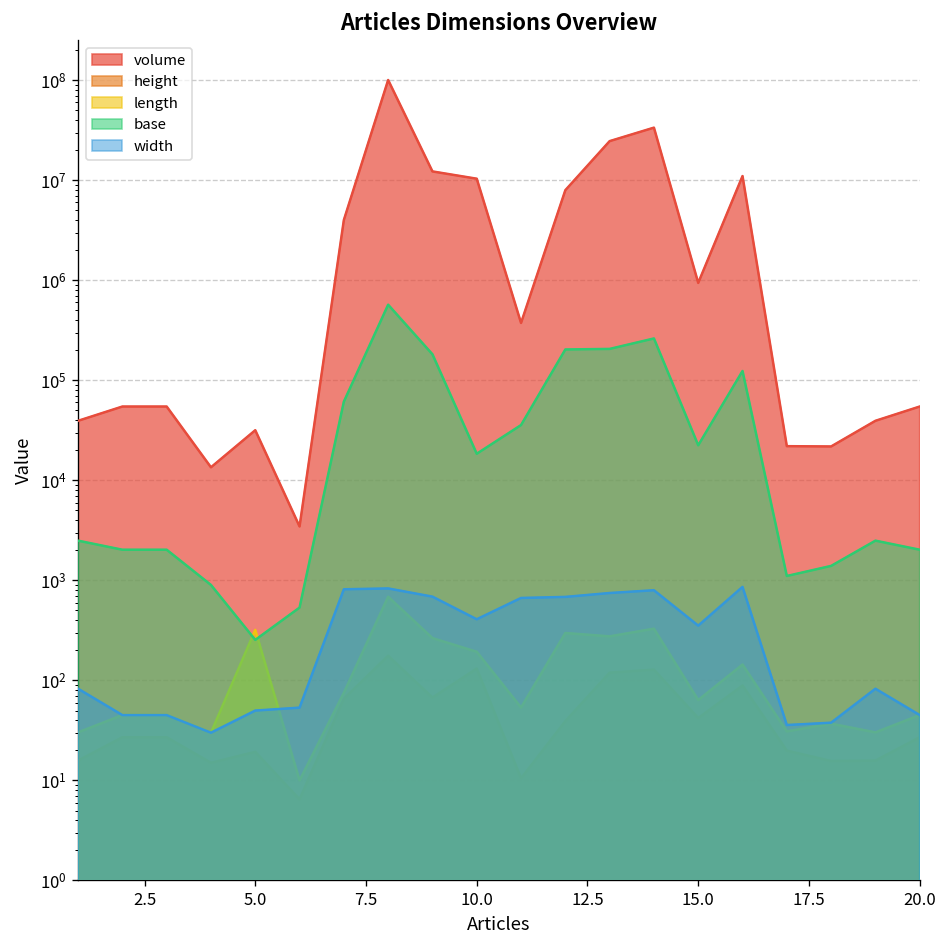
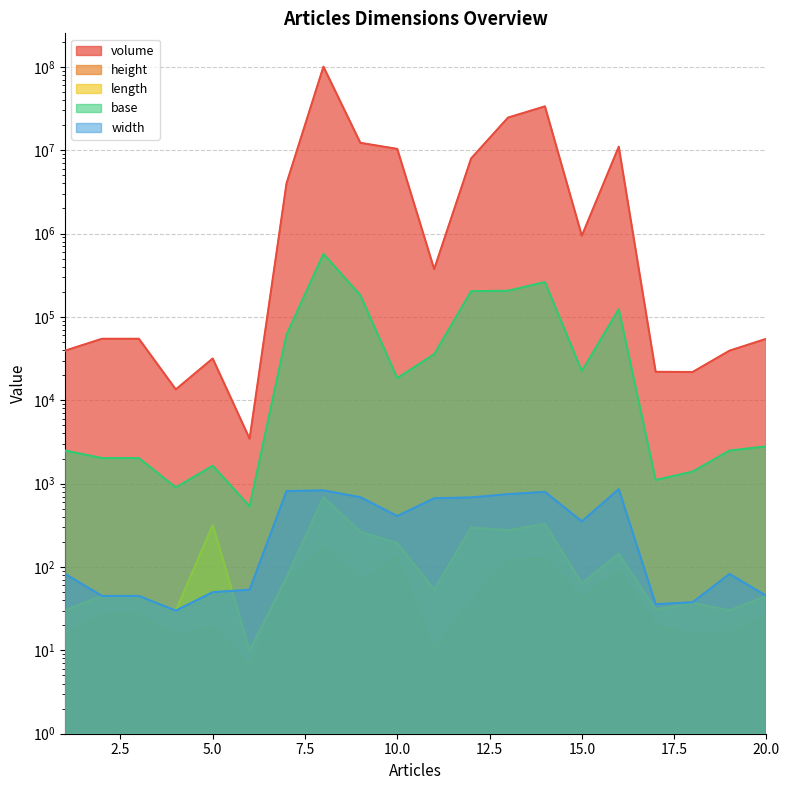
  {
    "length": {
      "5.0": 320,
      "10.0": 190,
      "15.0": 60
    },
    "base": {
-     "5.0": 250,
+     "5.0": 1600,
      "10.0": 18000,
      "15.0": 22000,
-     "20.0": 2000
+     "20.0": 2800
    },
    "width": {
      "5.0": 50,
      "10.0": 400,
      "15.0": 350
    }
  }
